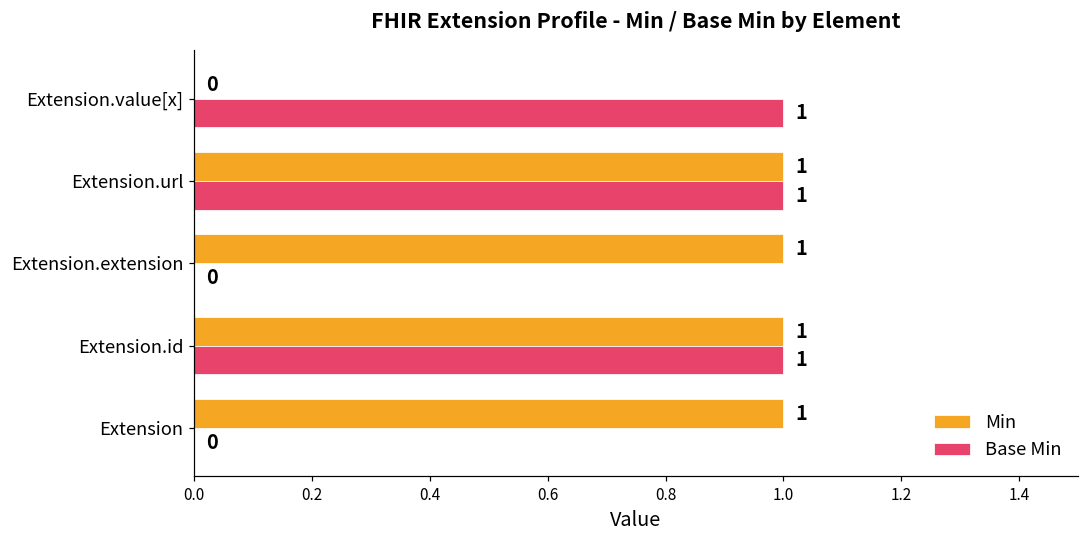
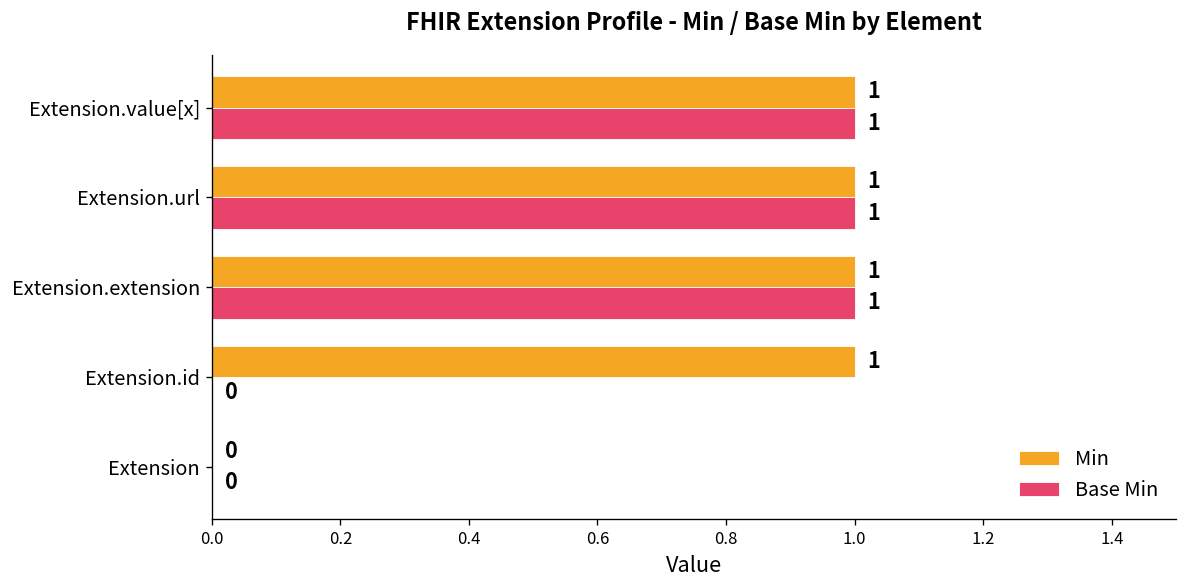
  {
    "Min": {
-     "Extension.value[x]": 0,
+     "Extension.value[x]": 1,
      "Extension.url": 1,
      "Extension.extension": 1,
      "Extension.id": 1,
-     "Extension": 1
+     "Extension": 0
    },
    "Base Min": {
      "Extension.value[x]": 1,
      "Extension.url": 1,
-     "Extension.extension": 0,
-     "Extension.id": 1,
+     "Extension.extension": 1,
+     "Extension.id": 0,
      "Extension": 0
    }
  }
